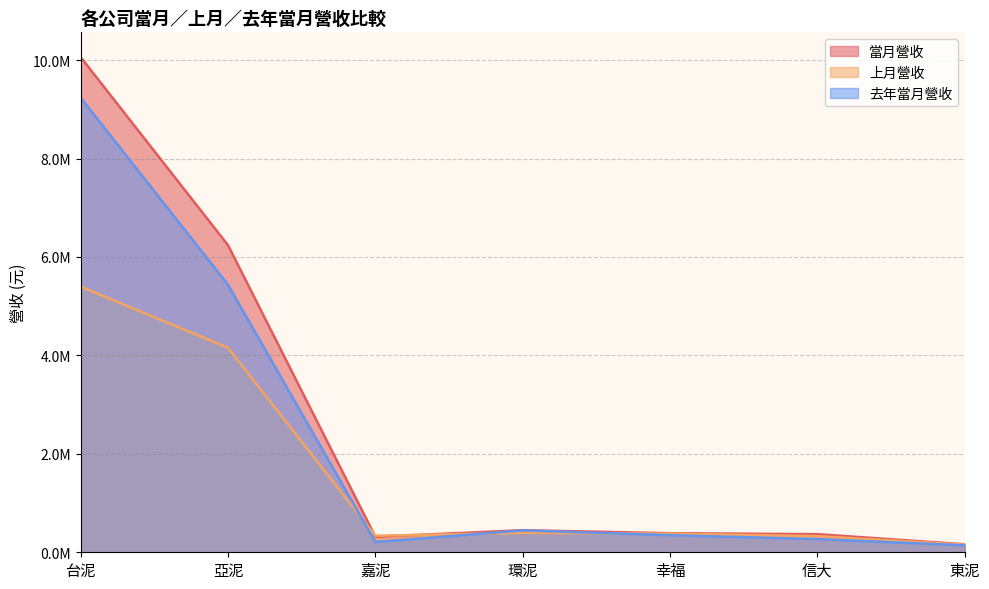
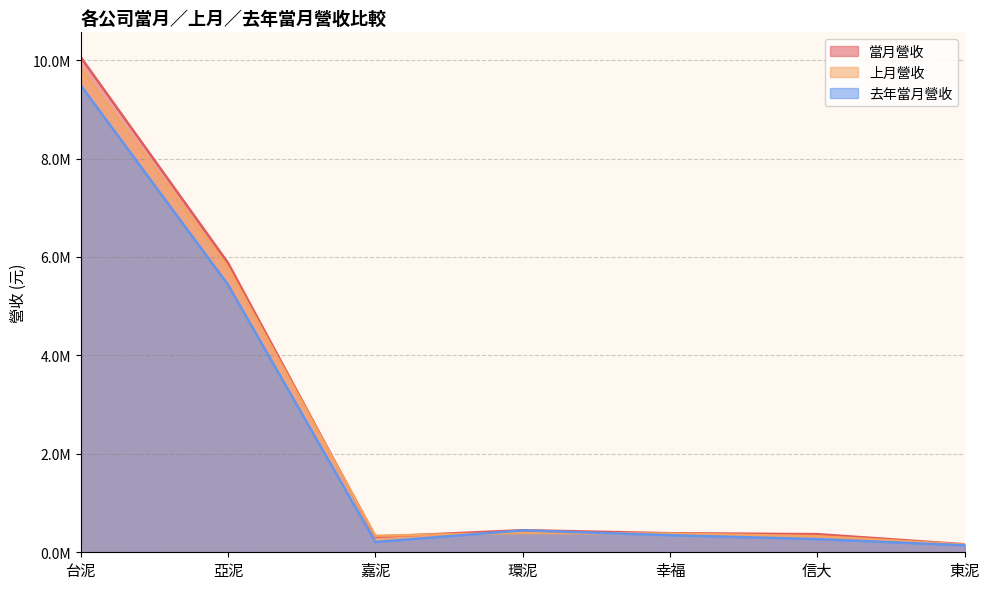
  {
    "當月營收": {
      "台泥": 10100000,
-     "亞泥": 6200000
+     "亞泥": 5900000
    },
    "上月營收": {
-     "台泥": 5400000,
-     "亞泥": 4200000
+     "台泥": 9800000,
+     "亞泥": 5800000
    },
    "去年當月營收": {
-     "台泥": 9200000,
+     "台泥": 9500000,
      "亞泥": 5400000,
      "嘉泥": 200000,
      "信大": 300000
    }
  }
